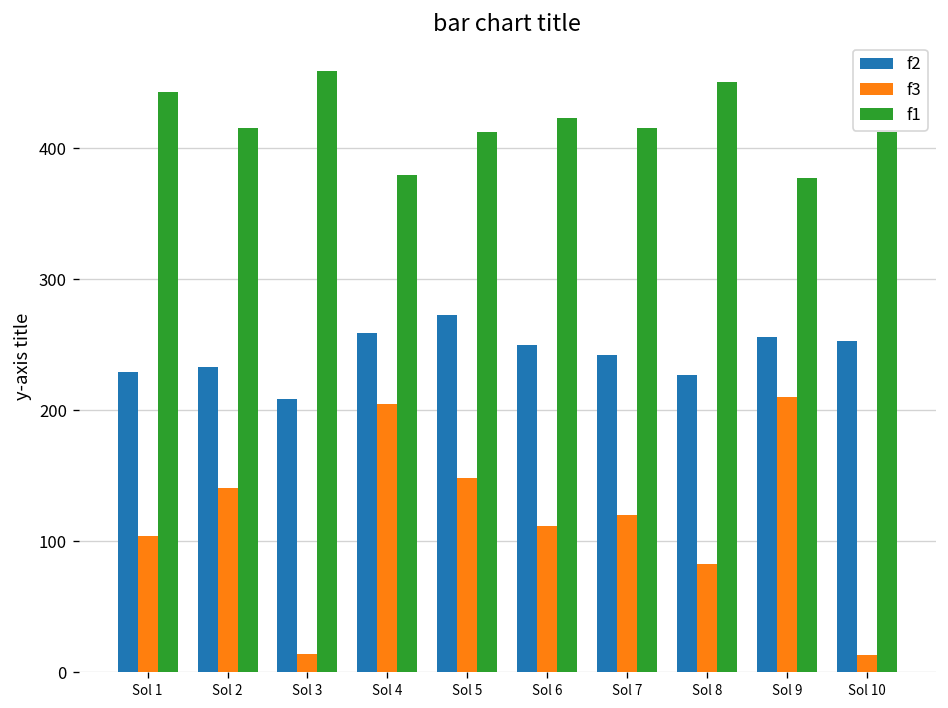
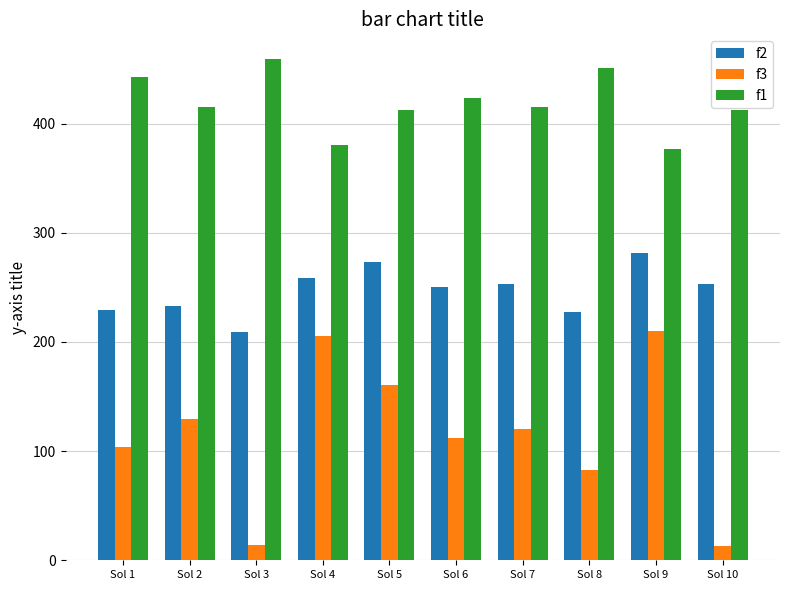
  {
    "f2": {
      "Sol 1": 229,
      "Sol 2": 233,
      "Sol 3": 209,
      "Sol 4": 259,
      "Sol 5": 273,
      "Sol 6": 250,
-     "Sol 7": 242,
+     "Sol 7": 253,
      "Sol 8": 227,
-     "Sol 9": 256,
+     "Sol 9": 281,
      "Sol 10": 253
    },
    "f3": {
      "Sol 1": 104,
-     "Sol 2": 141,
+     "Sol 2": 129,
      "Sol 3": 14,
      "Sol 4": 205,
-     "Sol 5": 148,
+     "Sol 5": 161,
      "Sol 6": 112,
      "Sol 7": 120,
      "Sol 8": 83,
      "Sol 9": 210,
      "Sol 10": 13
    },
    "f1": {
      "Sol 1": 443,
      "Sol 2": 415,
      "Sol 3": 459,
      "Sol 4": 380,
      "Sol 5": 413,
      "Sol 6": 423,
      "Sol 7": 415,
      "Sol 8": 451,
      "Sol 9": 377,
      "Sol 10": 412
    }
  }
